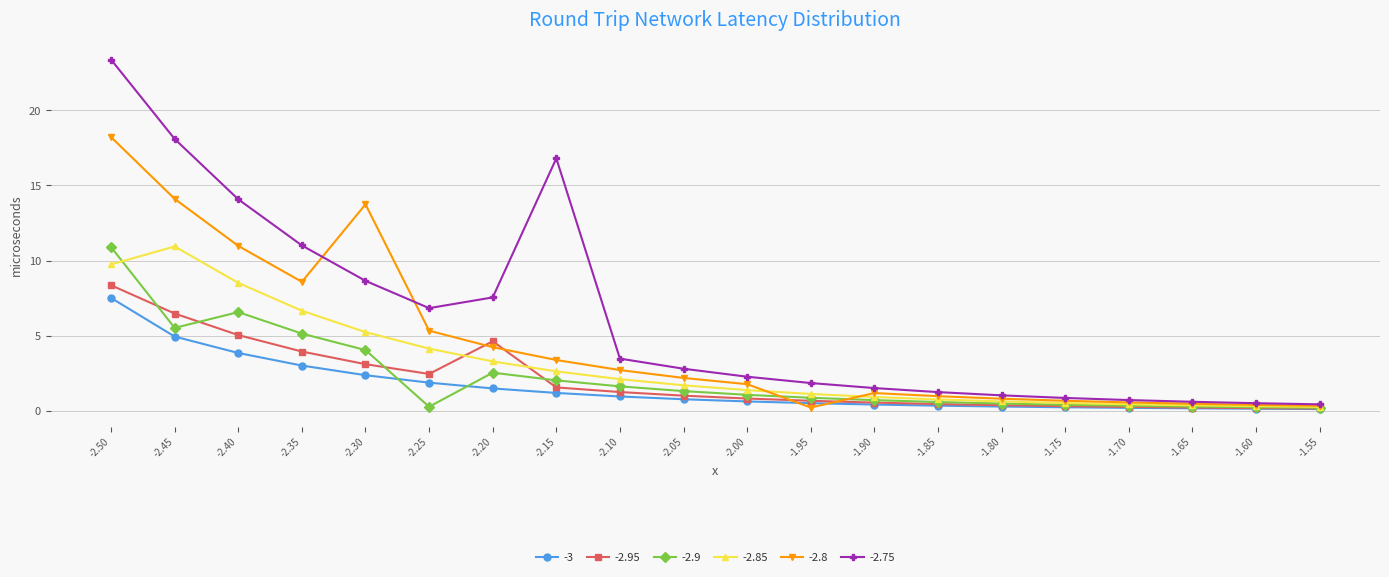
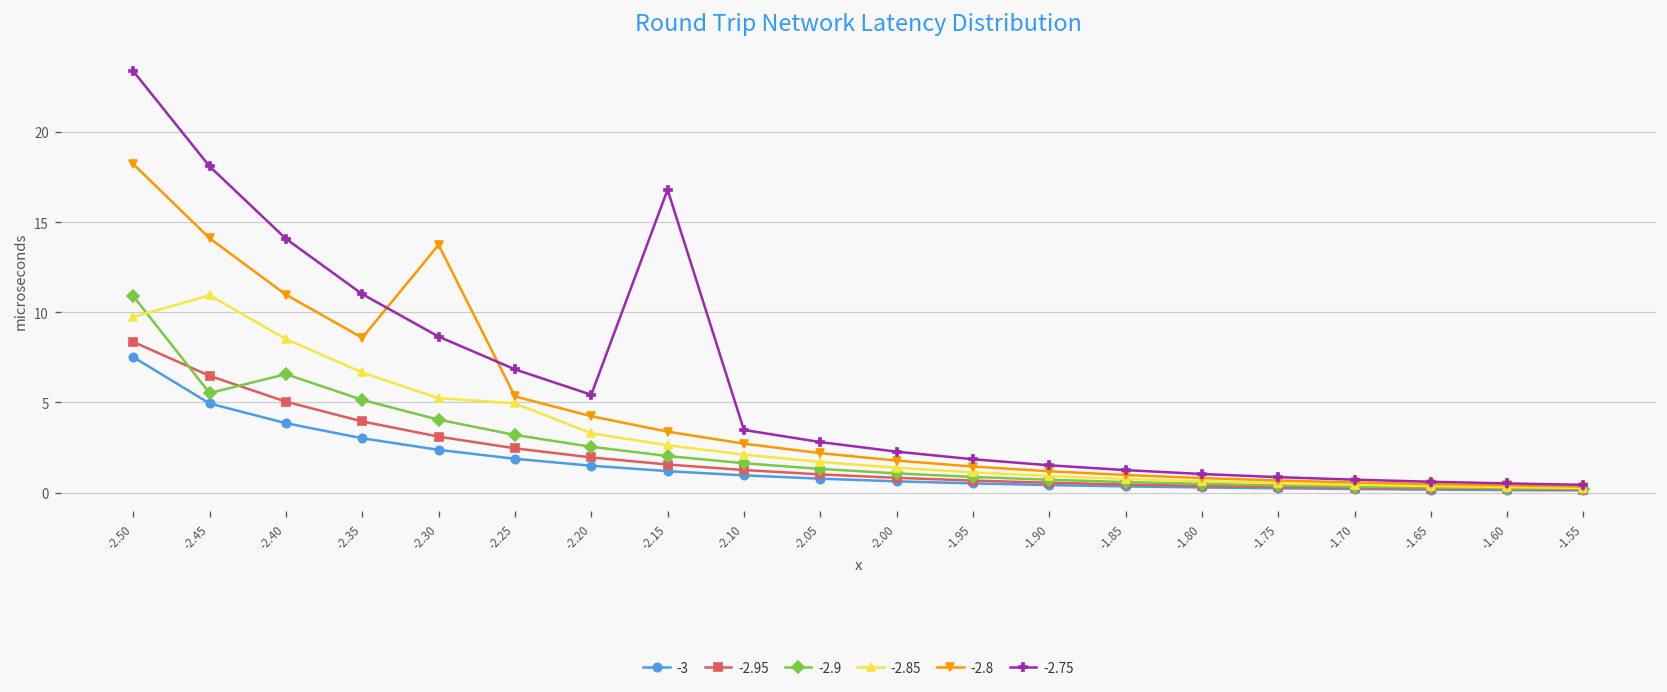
  {
    "-3": {
      "-2.50": 7.5,
      "-2.45": 4.9,
      "-2.40": 3.8,
      "-2.35": 3.0,
      "-2.30": 2.4,
      "-2.25": 1.9,
      "-2.20": 1.5,
      "-2.15": 1.2,
      "-2.10": 1.0,
      "-2.05": 0.8,
      "-2.00": 0.6
    },
    "-2.95": {
      "-2.50": 8.4,
      "-2.45": 6.5,
      "-2.40": 5.0,
      "-2.35": 3.9,
      "-2.30": 3.1,
      "-2.25": 2.5,
-     "-2.20": 4.6,
+     "-2.20": 2.0,
      "-2.15": 1.6,
      "-2.10": 1.3,
      "-2.05": 1.0,
      "-2.00": 0.8
    },
    "-2.9": {
      "-2.50": 10.9,
      "-2.45": 5.5,
      "-2.40": 6.6,
      "-2.35": 5.1,
      "-2.30": 4.0,
-     "-2.25": 0.3,
+     "-2.25": 3.2,
      "-2.20": 2.5,
      "-2.15": 2.0,
      "-2.10": 1.6,
      "-2.05": 1.3,
      "-2.00": 1.1,
      "-1.95": 0.9
    },
    "-2.85": {
      "-2.50": 9.7,
      "-2.45": 10.9,
      "-2.40": 8.5,
      "-2.35": 6.7,
      "-2.30": 5.2,
-     "-2.25": 4.1,
+     "-2.25": 4.9,
      "-2.20": 3.3,
      "-2.15": 2.6,
      "-2.10": 2.1,
      "-2.05": 1.7,
      "-2.00": 1.4,
      "-1.95": 1.1,
      "-1.90": 0.9,
      "-1.85": 0.8
    },
    "-2.8": {
      "-2.50": 18.2,
      "-2.45": 14.1,
      "-2.40": 11.0,
      "-2.35": 8.6,
      "-2.30": 13.7,
      "-2.25": 5.3,
      "-2.20": 4.2,
      "-2.15": 3.4,
      "-2.10": 2.7,
      "-2.05": 2.2,
      "-2.00": 1.8,
-     "-1.95": 0.2,
+     "-1.95": 1.4,
      "-1.90": 1.2,
      "-1.85": 1.0,
      "-1.80": 0.8
    },
    "-2.75": {
      "-2.50": 23.4,
      "-2.45": 18.1,
      "-2.40": 14.1,
      "-2.35": 11.0,
      "-2.30": 8.6,
      "-2.25": 6.8,
-     "-2.20": 7.5,
+     "-2.20": 5.4,
      "-2.15": 16.8,
      "-2.10": 3.5,
      "-2.05": 2.8,
      "-2.00": 2.3,
      "-1.95": 1.9,
      "-1.90": 1.5,
      "-1.85": 1.2,
      "-1.80": 1.0,
      "-1.75": 0.9
    }
  }
